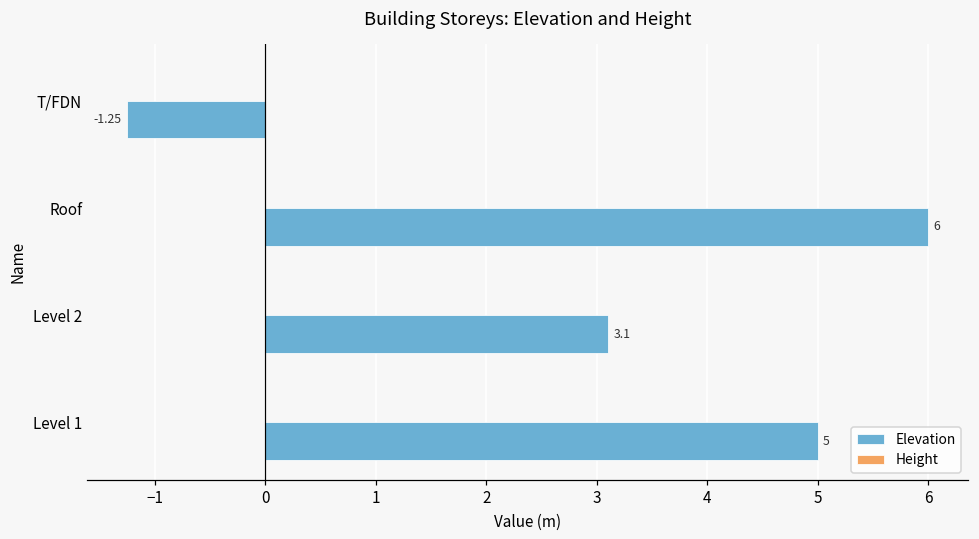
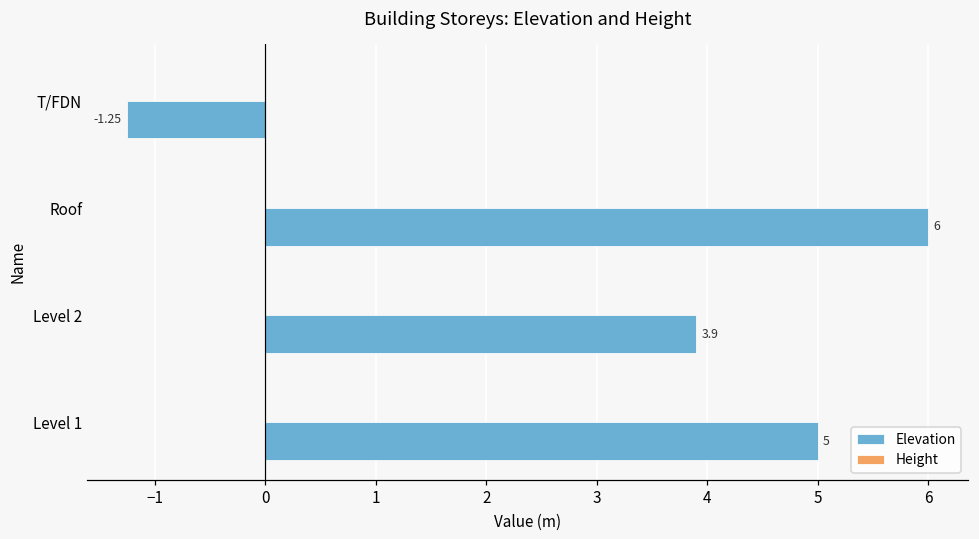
  {
    "Elevation": {
      "T/FDN": -1.25,
      "Roof": 6,
-     "Level 2": 3.1,
+     "Level 2": 3.9,
      "Level 1": 5
    },
    "Height": {
      "T/FDN": 0.00,
      "Roof": 0.00,
      "Level 2": 0.00,
      "Level 1": 0.00
    }
  }
